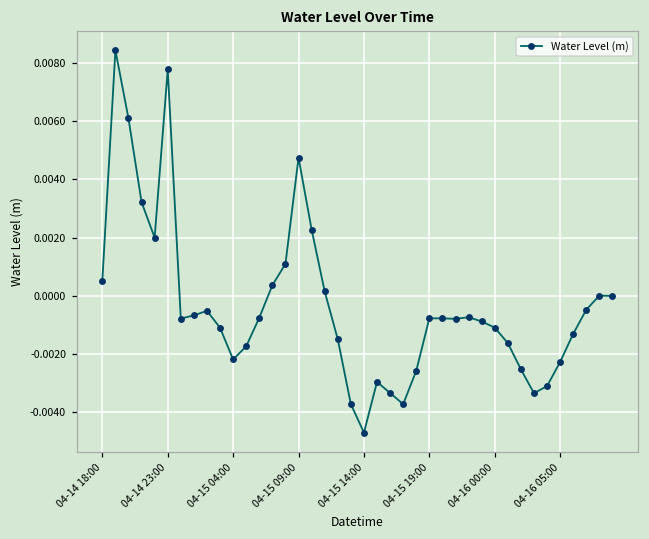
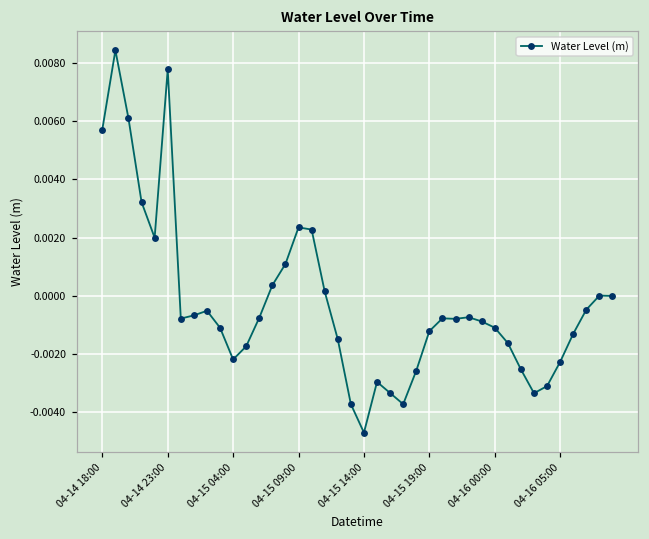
  {
-   "04-14 18:00": 0.0005,
+   "04-14 18:00": 0.0057,
    "04-14 23:00": 0.0078,
    "04-15 04:00": -0.0022,
-   "04-15 09:00": 0.0047,
+   "04-15 09:00": 0.0024,
    "04-15 14:00": -0.0047,
-   "04-15 19:00": -0.0008,
+   "04-15 19:00": -0.0012,
    "04-16 00:00": -0.0011,
    "04-16 05:00": -0.0023
  }
